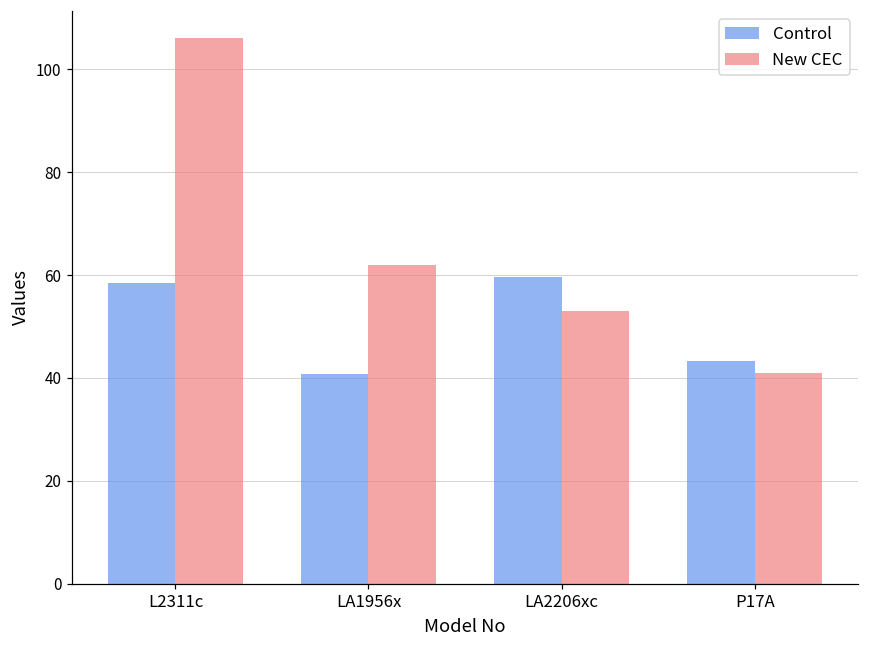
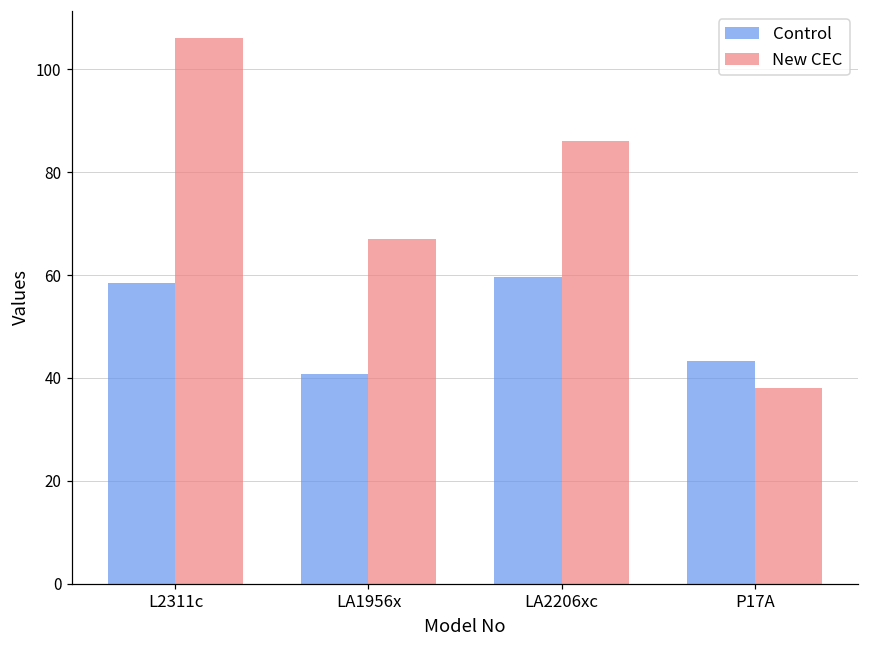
  {
    "Control": {
      "L2311c": 58,
      "LA1956x": 41,
      "LA2206xc": 60,
      "P17A": 43
    },
    "New CEC": {
      "L2311c": 106,
-     "LA1956x": 62,
-     "LA2206xc": 53,
-     "P17A": 41
+     "LA1956x": 67,
+     "LA2206xc": 86,
+     "P17A": 38
    }
  }
